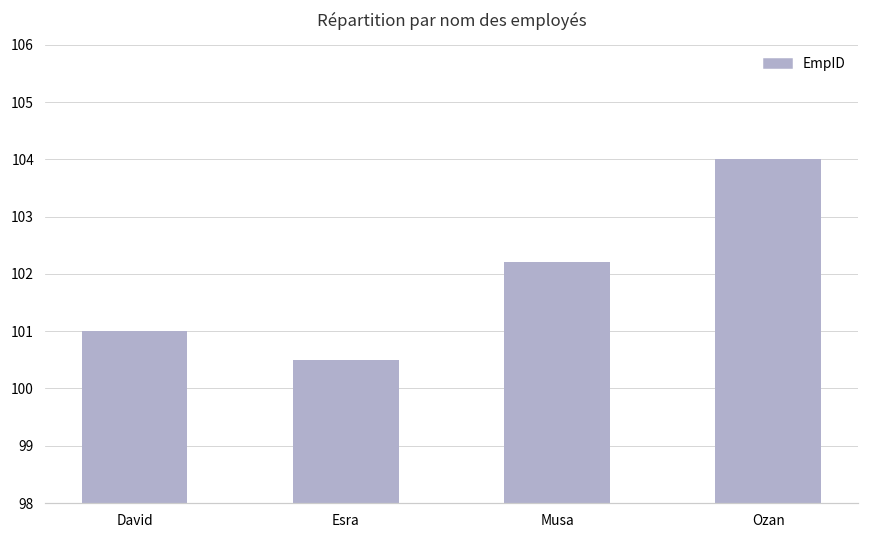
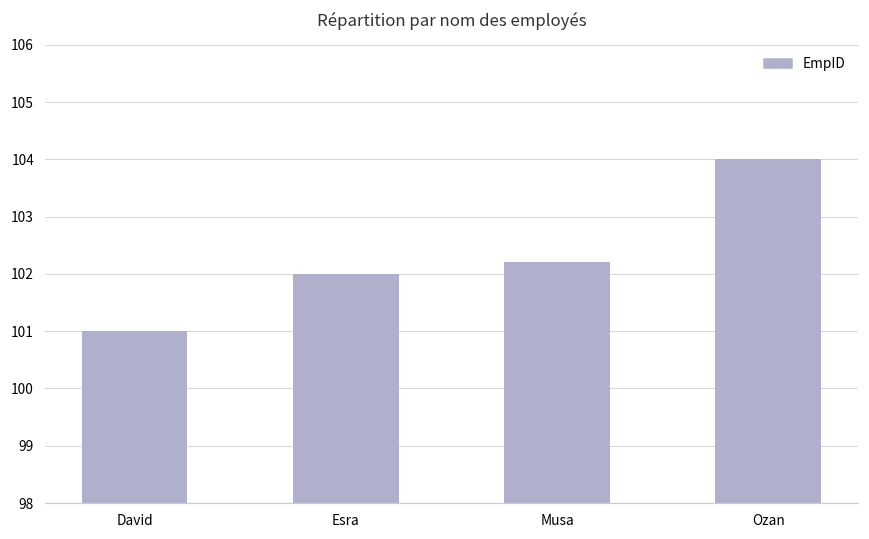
  {
    "David": 101.0,
-   "Esra": 100.5,
+   "Esra": 102.0,
    "Musa": 102.2,
    "Ozan": 104.0
  }
